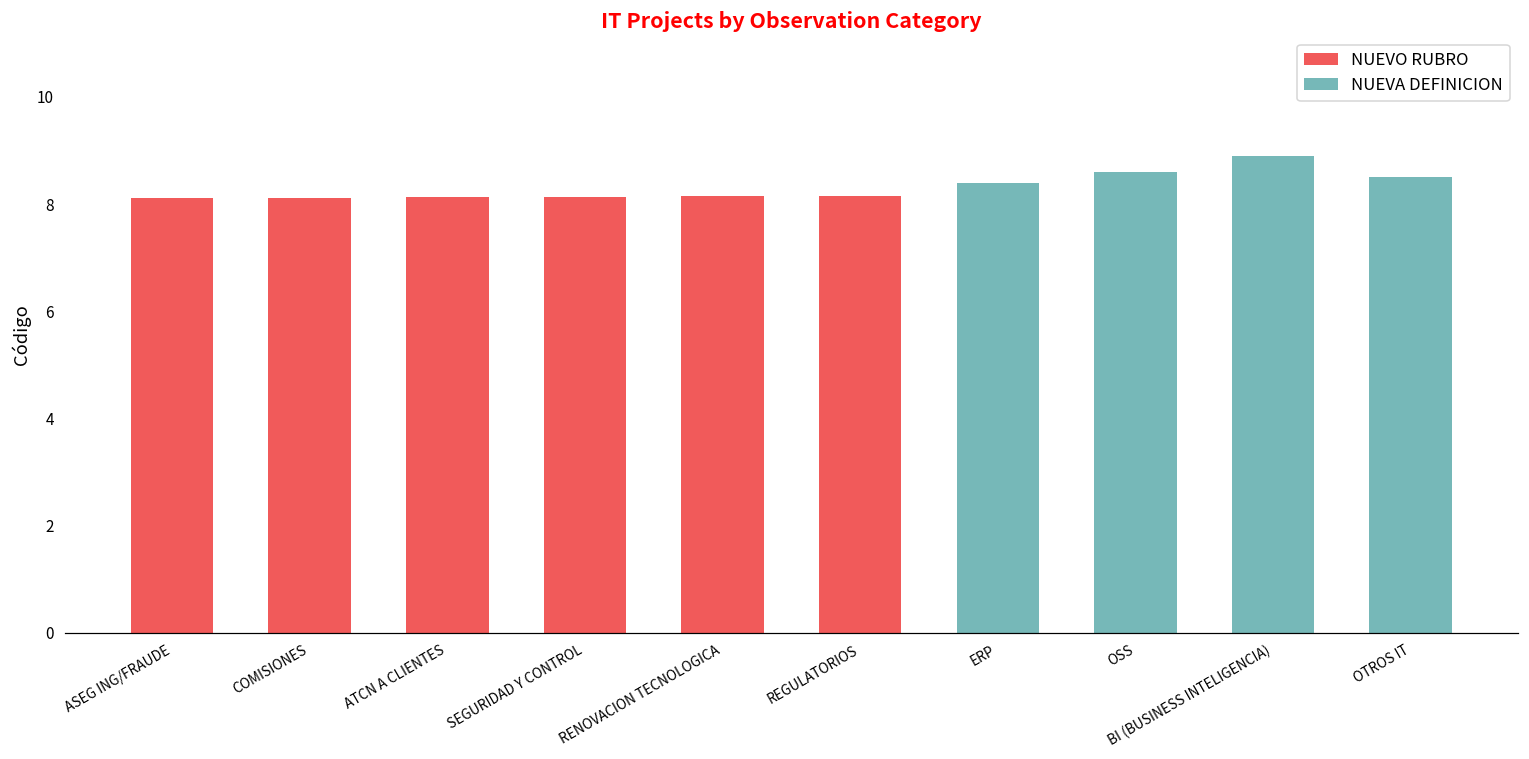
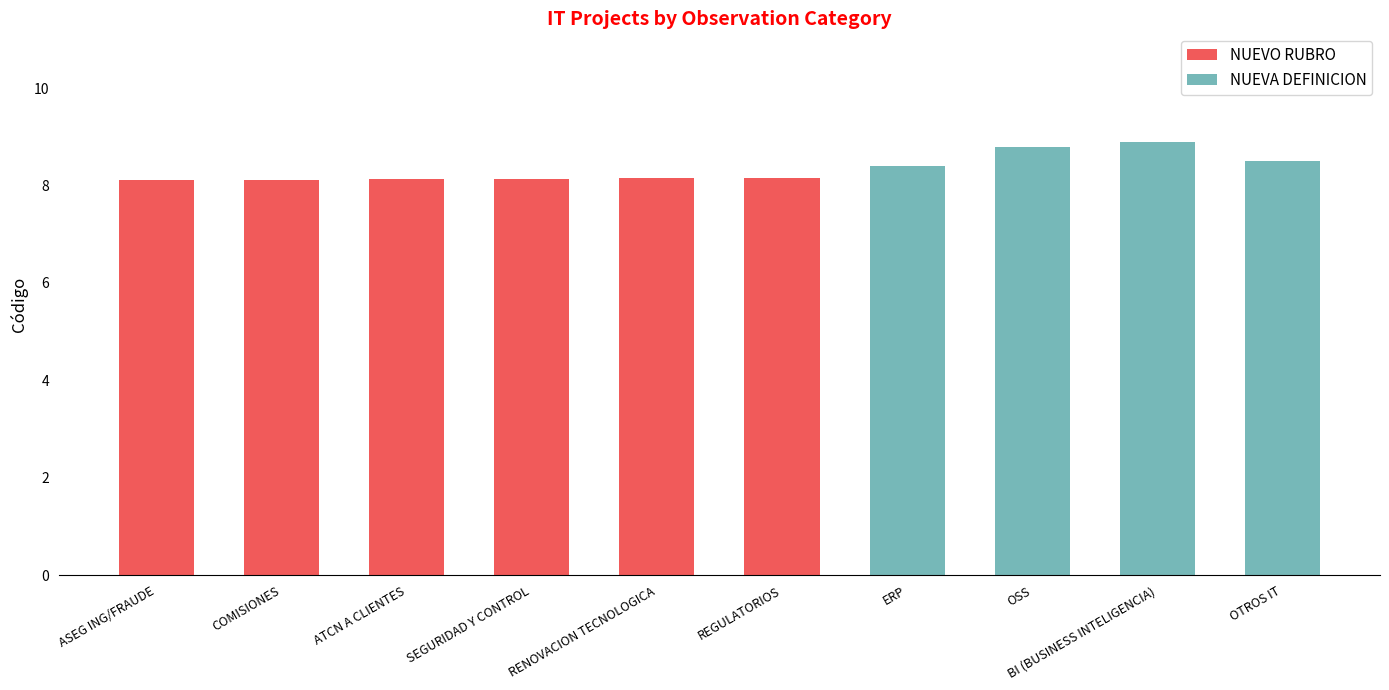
  {
    "NUEVO RUBRO": {
      "ASEG ING/FRAUDE": 8.1,
      "COMISIONES": 8.1,
      "ATCN A CLIENTES": 8.1,
      "SEGURIDAD Y CONTROL": 8.1,
      "RENOVACION TECNOLOGICA": 8.2,
      "REGULATORIOS": 8.2,
      "ERP": 0.0,
      "OSS": 0.0,
      "BI (BUSINESS INTELIGENCIA)": 0.0,
      "OTROS IT": 0.0
    },
    "NUEVA DEFINICION": {
-     "OSS": 8.6
+     "OSS": 8.8
    }
  }
